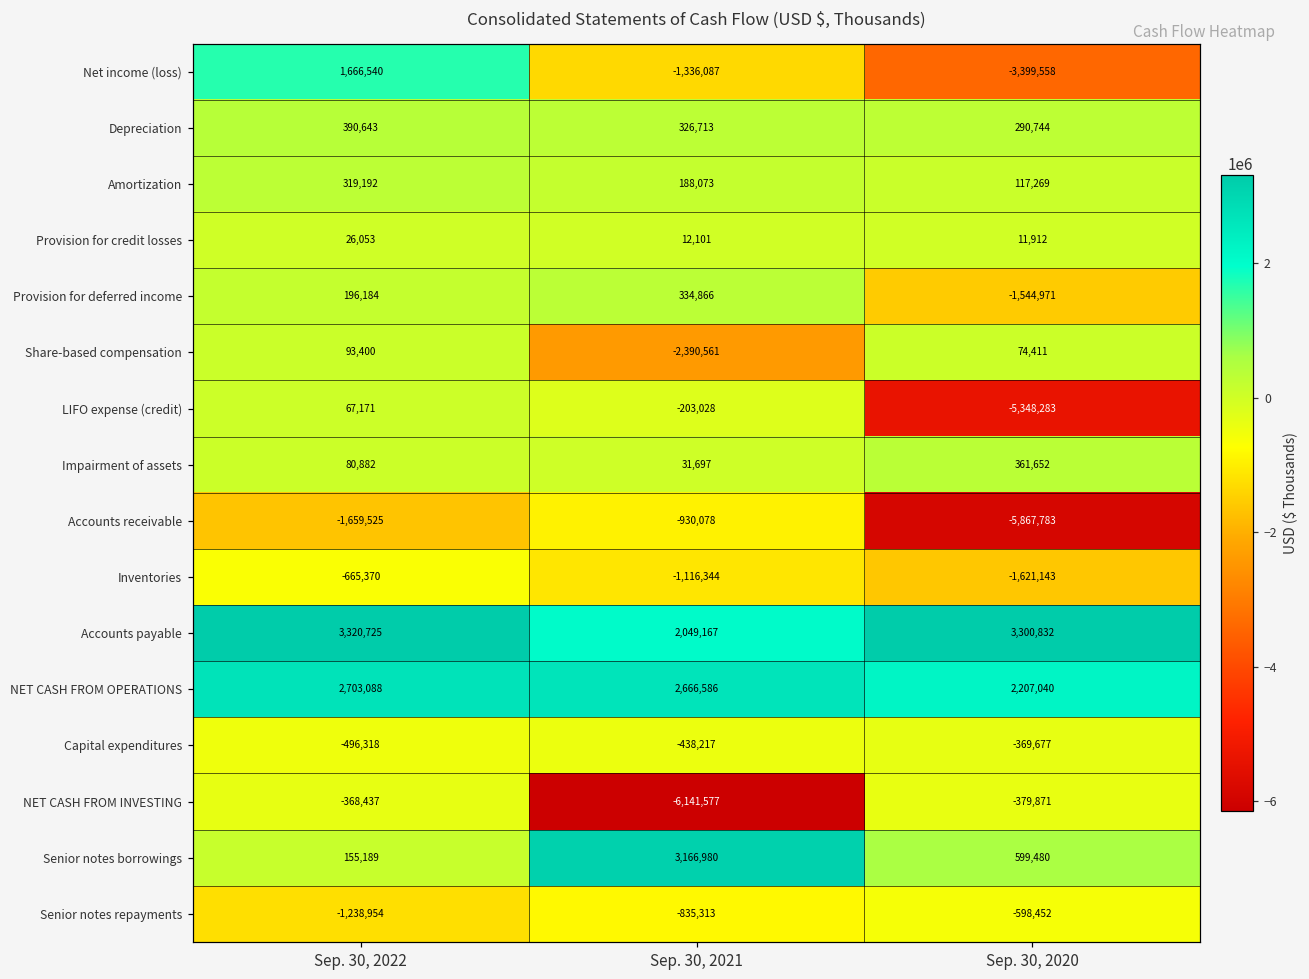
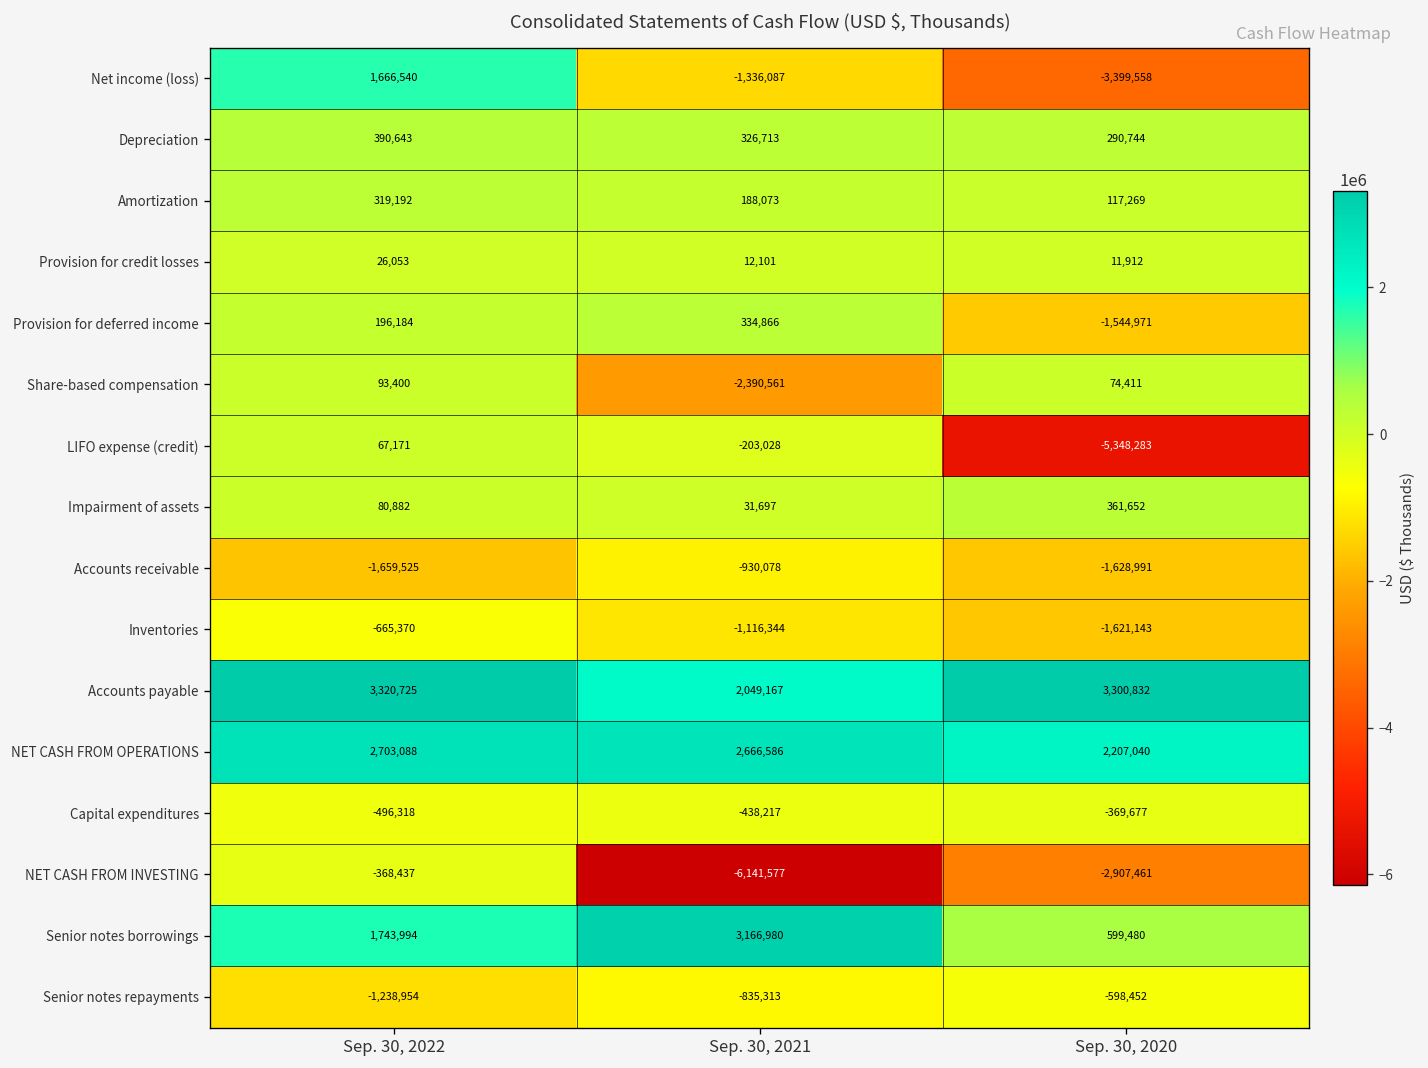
  {
    "Net income (loss)": {
      "Sep. 30, 2022": "1,666,540",
      "Sep. 30, 2021": "-1,336,087",
      "Sep. 30, 2020": "-3,399,558"
    },
    "Depreciation": {
      "Sep. 30, 2022": "390,643",
      "Sep. 30, 2021": "326,713",
      "Sep. 30, 2020": "290,744"
    },
    "Amortization": {
      "Sep. 30, 2022": "319,192",
      "Sep. 30, 2021": "188,073",
      "Sep. 30, 2020": "117,269"
    },
    "Provision for credit losses": {
      "Sep. 30, 2022": "26,053",
      "Sep. 30, 2021": "12,101",
      "Sep. 30, 2020": "11,912"
    },
    "Provision for deferred income": {
      "Sep. 30, 2022": "196,184",
      "Sep. 30, 2021": "334,866",
      "Sep. 30, 2020": "-1,544,971"
    },
    "Share-based compensation": {
      "Sep. 30, 2022": "93,400",
      "Sep. 30, 2021": "-2,390,561",
      "Sep. 30, 2020": "74,411"
    },
    "LIFO expense (credit)": {
      "Sep. 30, 2022": "67,171",
      "Sep. 30, 2021": "-203,028",
      "Sep. 30, 2020": "-5,348,283"
    },
    "Impairment of assets": {
      "Sep. 30, 2022": "80,882",
      "Sep. 30, 2021": "31,697",
      "Sep. 30, 2020": "361,652"
    },
    "Accounts receivable": {
      "Sep. 30, 2022": "-1,659,525",
      "Sep. 30, 2021": "-930,078",
-     "Sep. 30, 2020": "-5,867,783"
+     "Sep. 30, 2020": "-1,628,991"
    },
    "Inventories": {
      "Sep. 30, 2022": "-665,370",
      "Sep. 30, 2021": "-1,116,344",
      "Sep. 30, 2020": "-1,621,143"
    },
    "Accounts payable": {
      "Sep. 30, 2022": "3,320,725",
      "Sep. 30, 2021": "2,049,167",
      "Sep. 30, 2020": "3,300,832"
    },
    "NET CASH FROM OPERATIONS": {
      "Sep. 30, 2022": "2,703,088",
      "Sep. 30, 2021": "2,666,586",
      "Sep. 30, 2020": "2,207,040"
    },
    "Capital expenditures": {
      "Sep. 30, 2022": "-496,318",
      "Sep. 30, 2021": "-438,217",
      "Sep. 30, 2020": "-369,677"
    },
    "NET CASH FROM INVESTING": {
      "Sep. 30, 2022": "-368,437",
      "Sep. 30, 2021": "-6,141,577",
-     "Sep. 30, 2020": "-379,871"
+     "Sep. 30, 2020": "-2,907,461"
    },
    "Senior notes borrowings": {
-     "Sep. 30, 2022": "155,189",
+     "Sep. 30, 2022": "1,743,994",
      "Sep. 30, 2021": "3,166,980",
      "Sep. 30, 2020": "599,480"
    },
    "Senior notes repayments": {
      "Sep. 30, 2022": "-1,238,954",
      "Sep. 30, 2021": "-835,313",
      "Sep. 30, 2020": "-598,452"
    }
  }
